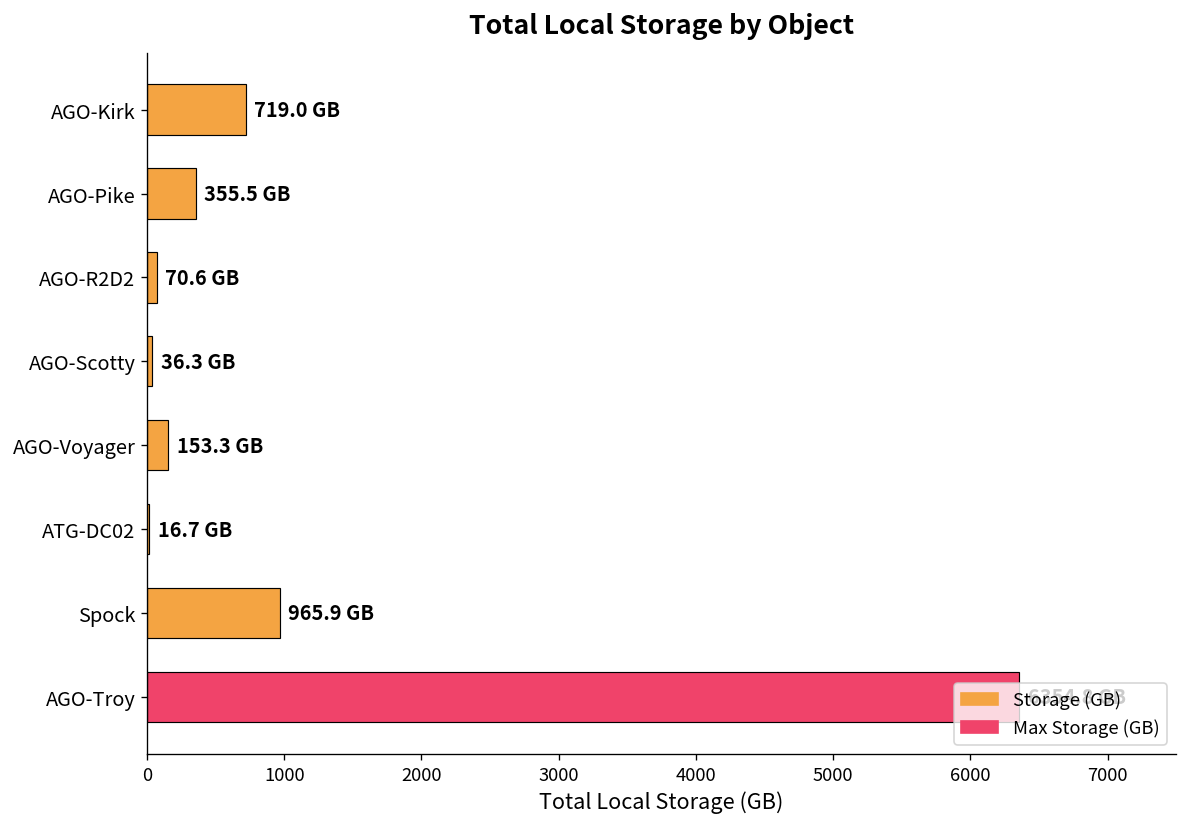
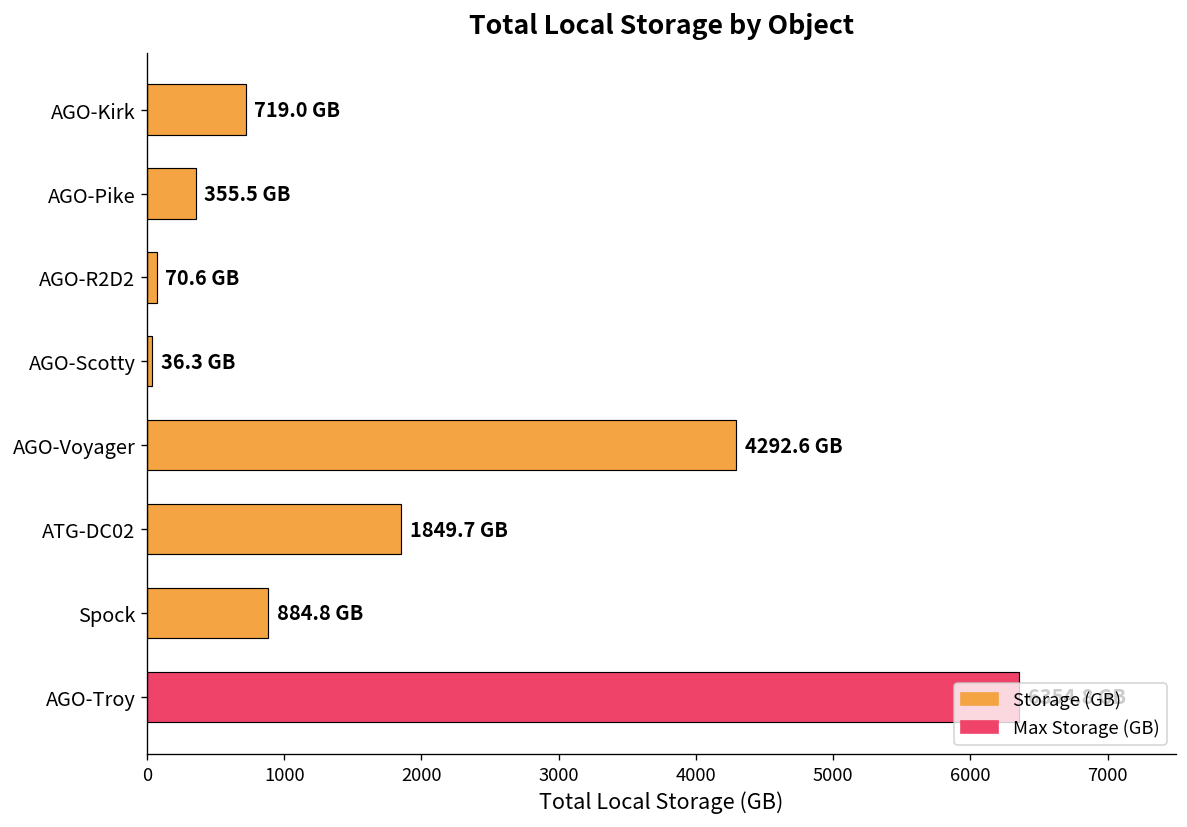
  {
    "AGO-Kirk": 719.0,
    "AGO-Pike": 355.5,
    "AGO-R2D2": 70.6,
    "AGO-Scotty": 36.3,
-   "AGO-Voyager": 153.3,
-   "ATG-DC02": 16.7,
-   "Spock": 965.9
+   "AGO-Voyager": 4292.6,
+   "ATG-DC02": 1849.7,
+   "Spock": 884.8
  }
